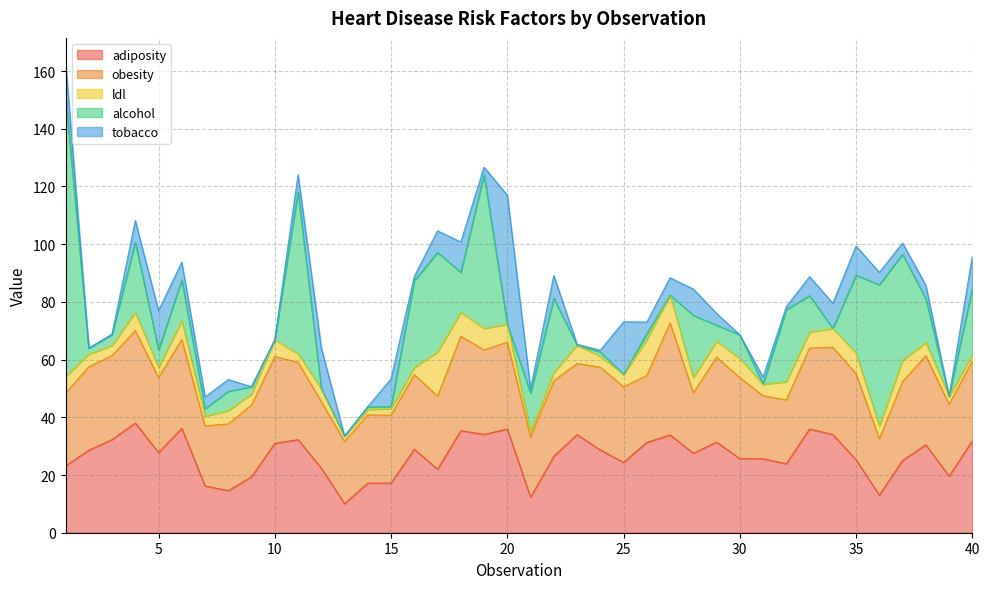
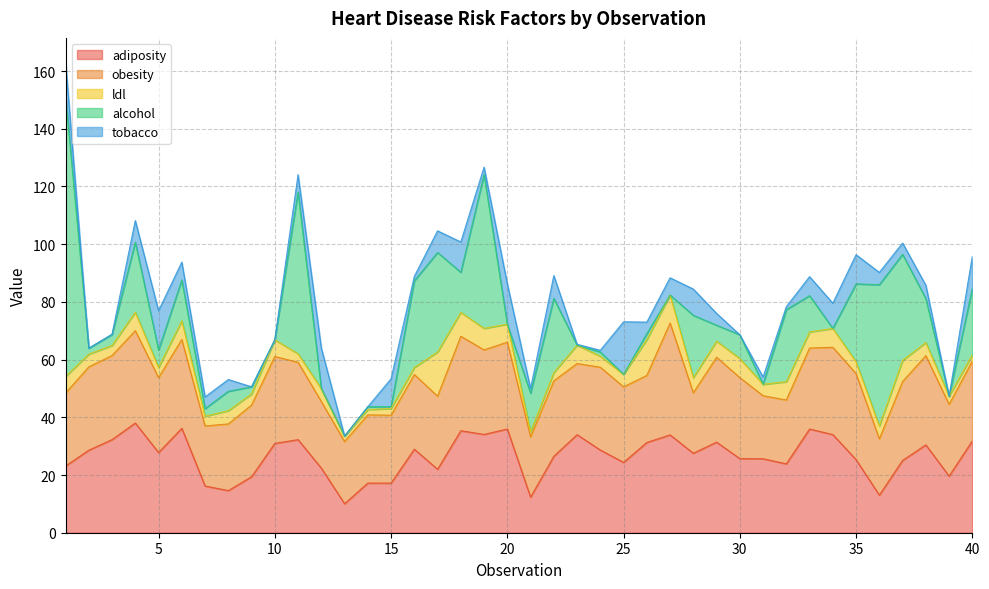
  {
    "ldl": {
      "5": 4,
      "30": 7,
-     "35": 7,
+     "35": 4,
      "40": 2
    },
    "alcohol": {
      "5": 6,
      "35": 27,
      "40": 23
    },
    "tobacco": {
      "5": 14,
      "15": 10,
-     "20": 45,
+     "20": 14,
      "25": 18,
      "35": 10,
      "40": 11
    }
  }
